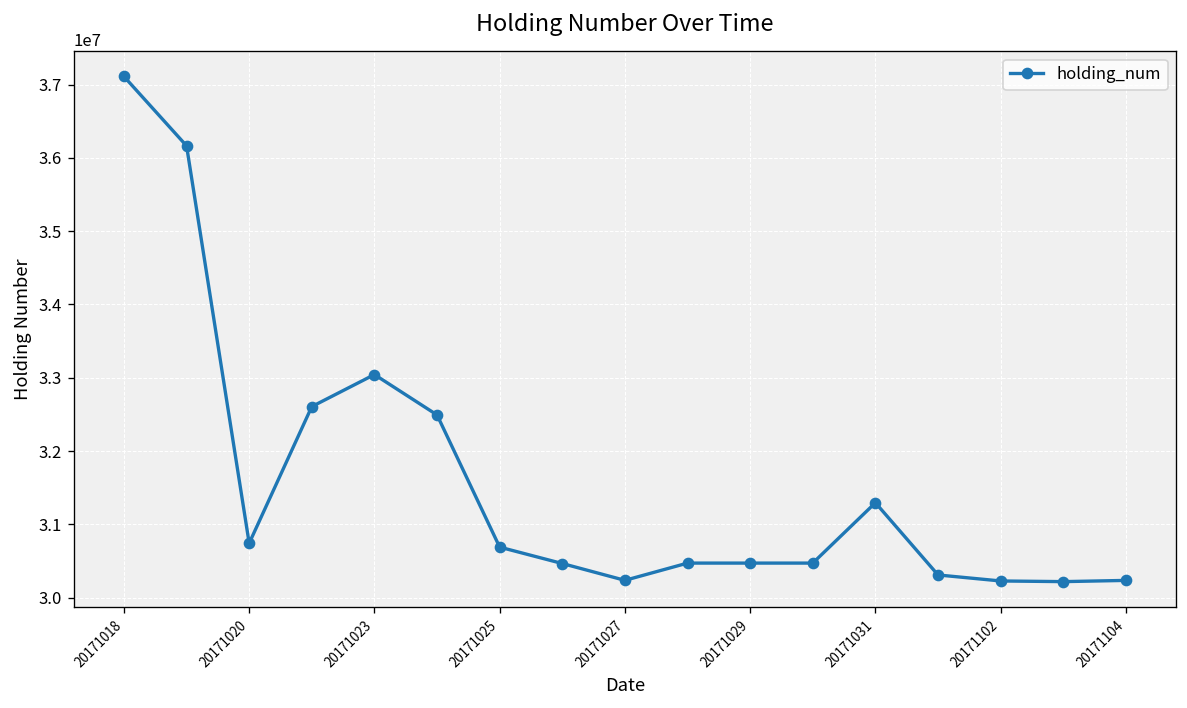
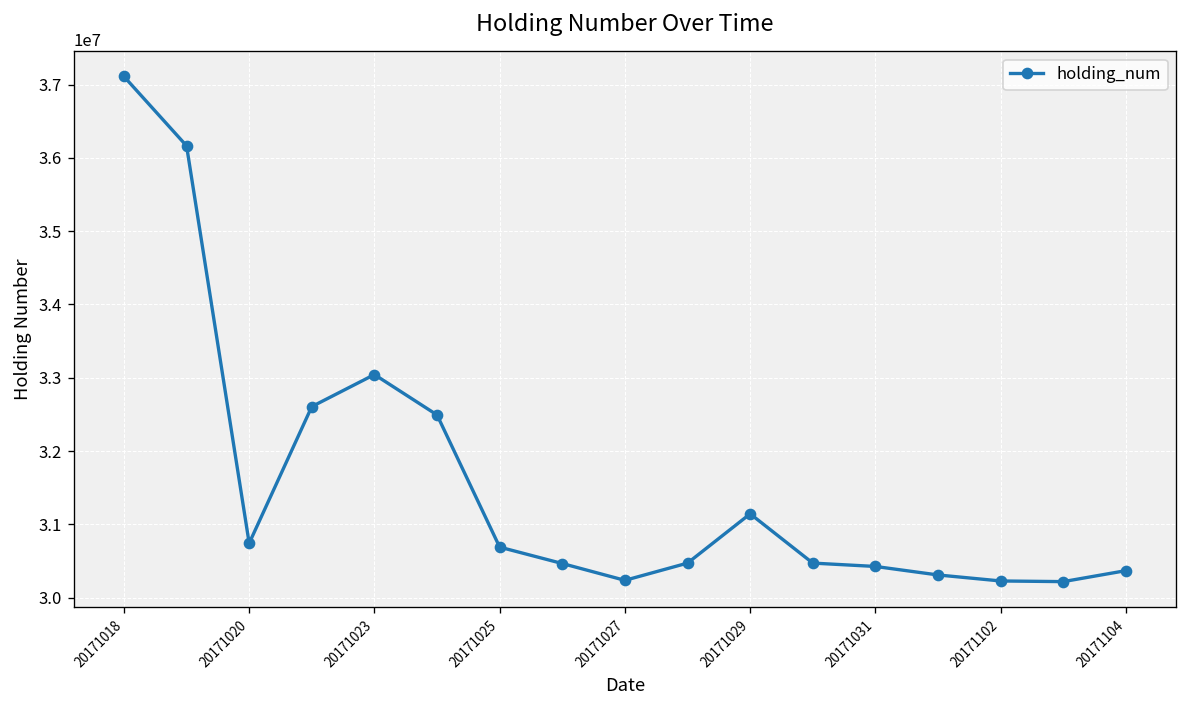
  {
    "20171018": 37100000,
    "20171020": 30700000,
    "20171023": 33000000,
    "20171025": 30700000,
    "20171027": 30200000,
-   "20171029": 30500000,
-   "20171031": 31300000,
+   "20171029": 31100000,
+   "20171031": 30400000,
    "20171102": 30200000,
-   "20171104": 30200000
+   "20171104": 30400000
  }
